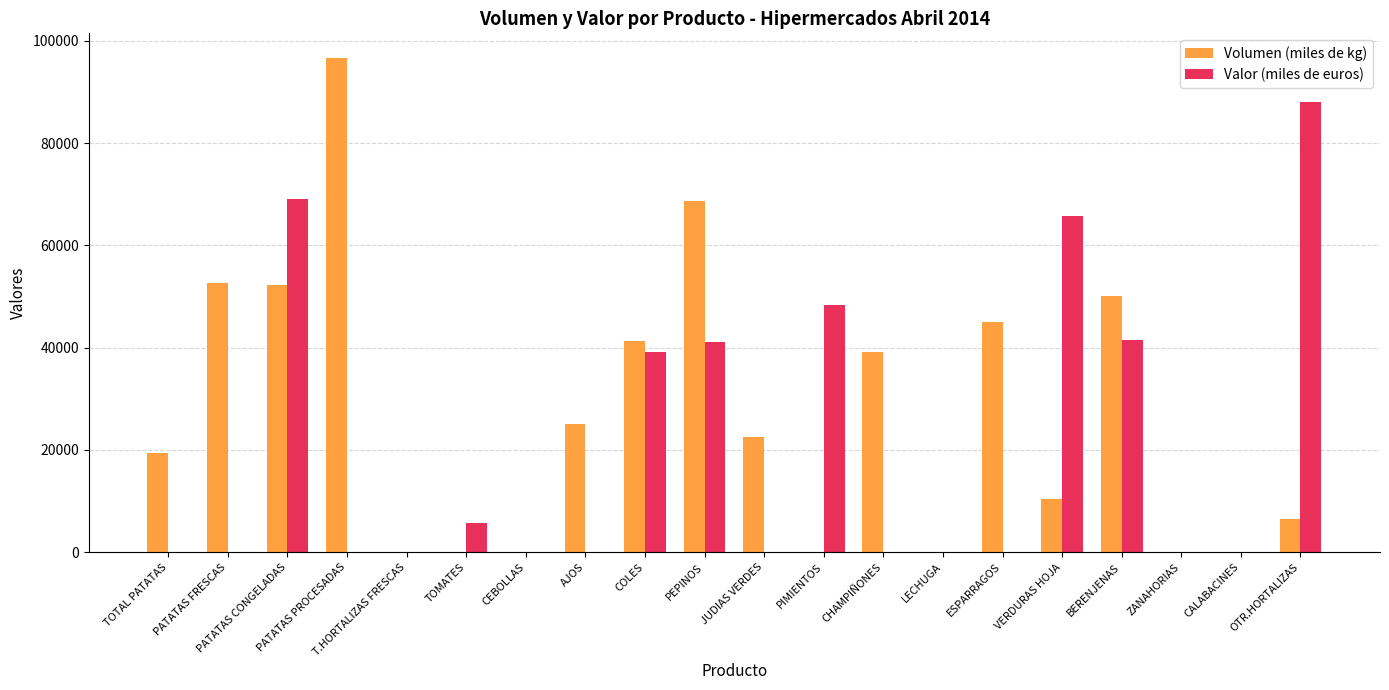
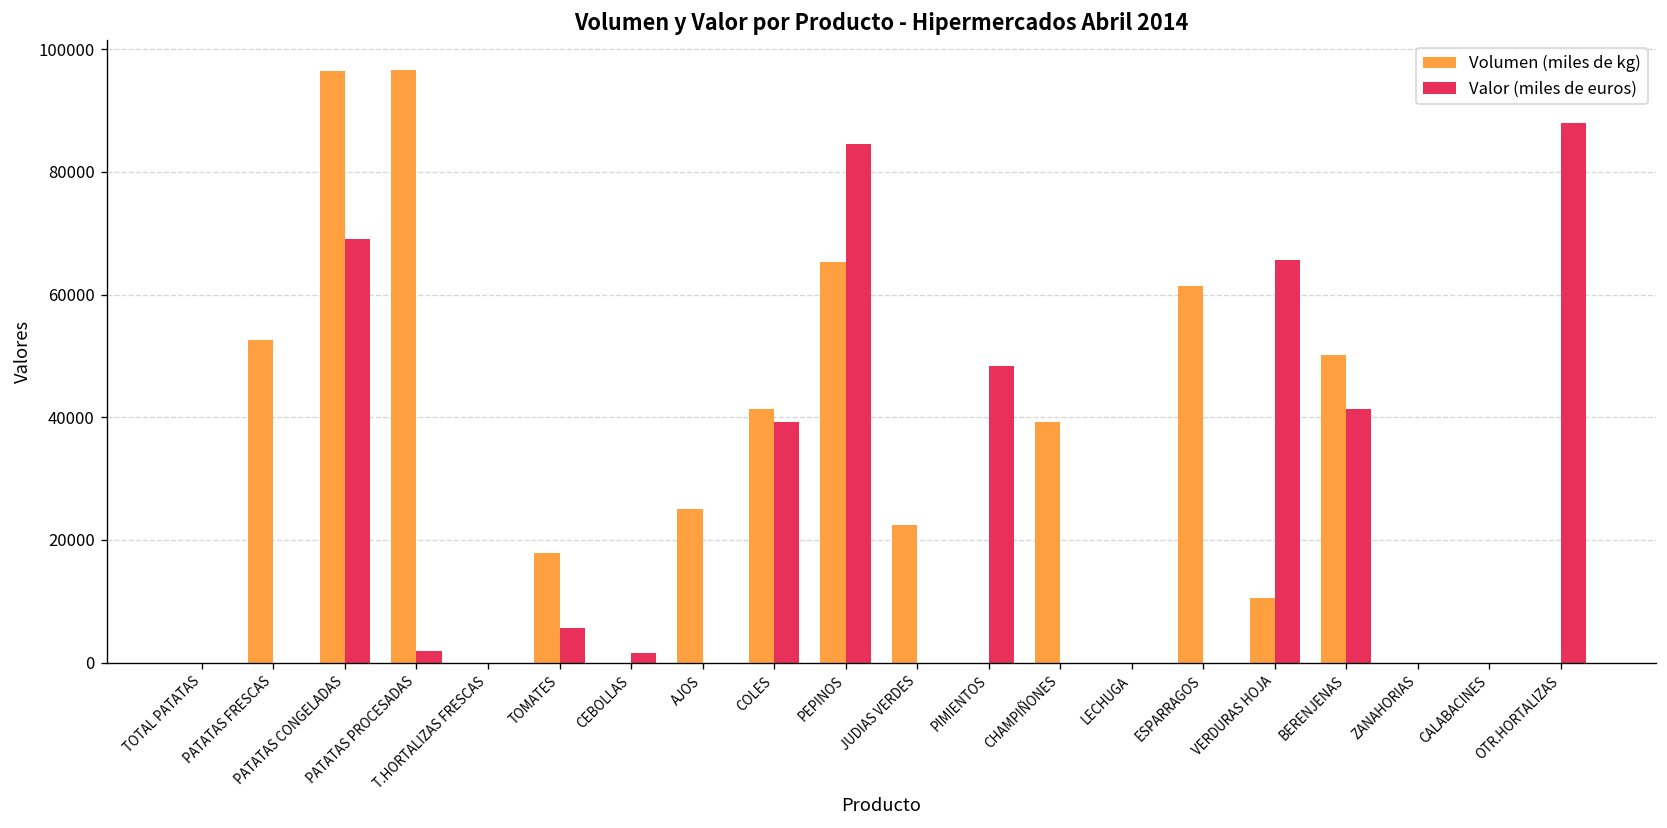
  {
    "Volumen (miles de kg)": {
-     "TOTAL PATATAS": 19000,
+     "TOTAL PATATAS": 0,
      "PATATAS FRESCAS": 53000,
-     "PATATAS CONGELADAS": 52000,
+     "PATATAS CONGELADAS": 96000,
      "PATATAS PROCESADAS": 97000,
-     "TOMATES": 0,
+     "TOMATES": 18000,
      "AJOS": 25000,
      "COLES": 41000,
-     "PEPINOS": 69000,
+     "PEPINOS": 65000,
      "JUDIAS VERDES": 22000,
      "CHAMPIÑONES": 39000,
-     "ESPARRAGOS": 45000,
+     "ESPARRAGOS": 61000,
      "VERDURAS HOJA": 10000,
      "BERENJENAS": 50000,
-     "OTR.HORTALIZAS": 6000
+     "OTR.HORTALIZAS": 0
    },
    "Valor (miles de euros)": {
      "PATATAS CONGELADAS": 69000,
-     "PATATAS PROCESADAS": 0,
+     "PATATAS PROCESADAS": 2000,
      "TOMATES": 6000,
-     "CEBOLLAS": 0,
+     "CEBOLLAS": 2000,
      "COLES": 39000,
-     "PEPINOS": 41000,
+     "PEPINOS": 85000,
      "PIMIENTOS": 48000,
      "VERDURAS HOJA": 66000,
      "BERENJENAS": 41000,
      "OTR.HORTALIZAS": 88000
    }
  }
